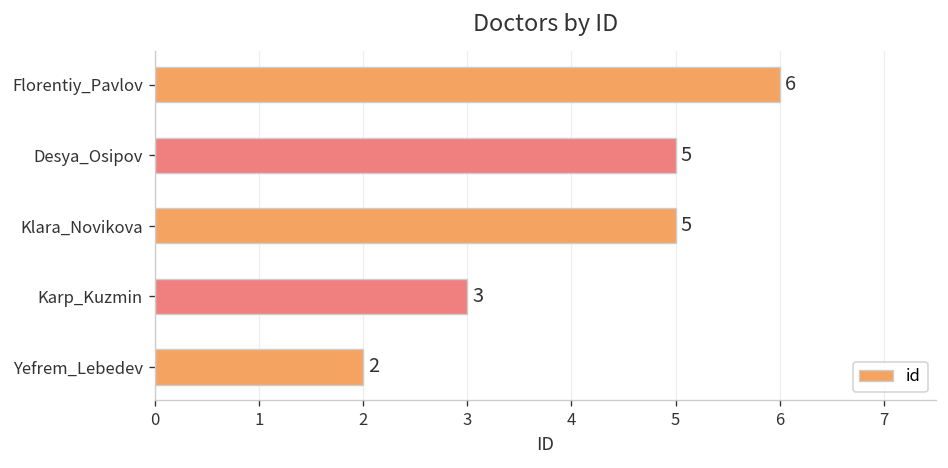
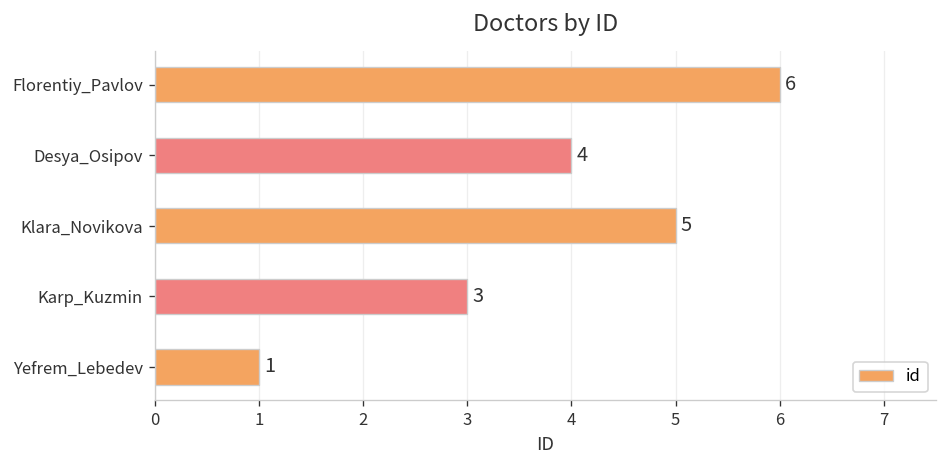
  {
    "Florentiy_Pavlov": 6,
-   "Desya_Osipov": 5,
+   "Desya_Osipov": 4,
    "Klara_Novikova": 5,
    "Karp_Kuzmin": 3,
-   "Yefrem_Lebedev": 2
+   "Yefrem_Lebedev": 1
  }
